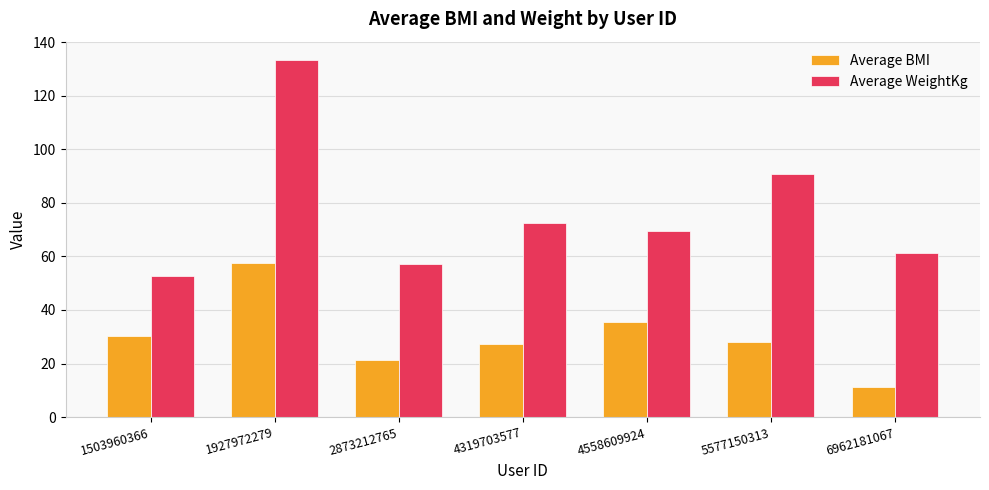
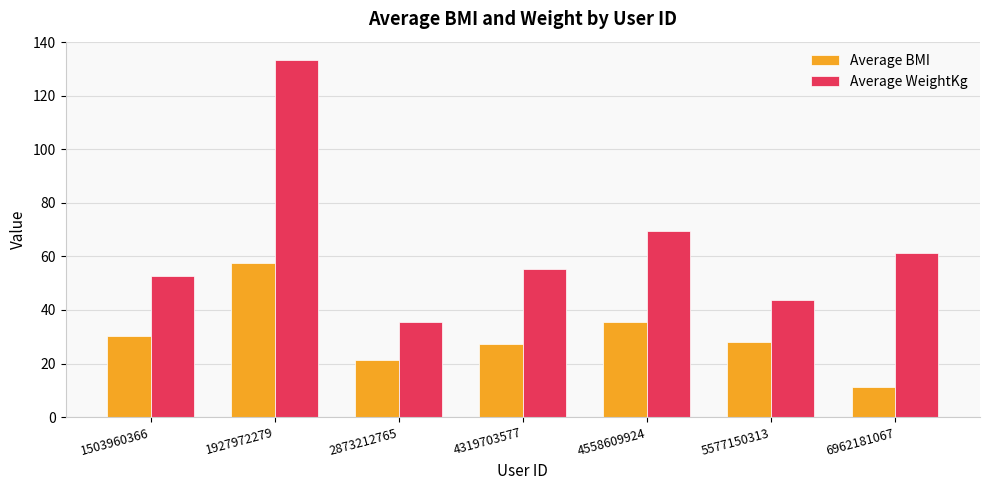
  {
    "Average BMI": {
      "1503960366": 30,
      "1927972279": 58,
      "2873212765": 21,
      "4319703577": 27,
      "4558609924": 36,
      "5577150313": 28,
      "6962181067": 11
    },
    "Average WeightKg": {
      "1503960366": 53,
      "1927972279": 134,
-     "2873212765": 57,
-     "4319703577": 72,
+     "2873212765": 36,
+     "4319703577": 55,
      "4558609924": 70,
-     "5577150313": 91,
+     "5577150313": 44,
      "6962181067": 61
    }
  }
